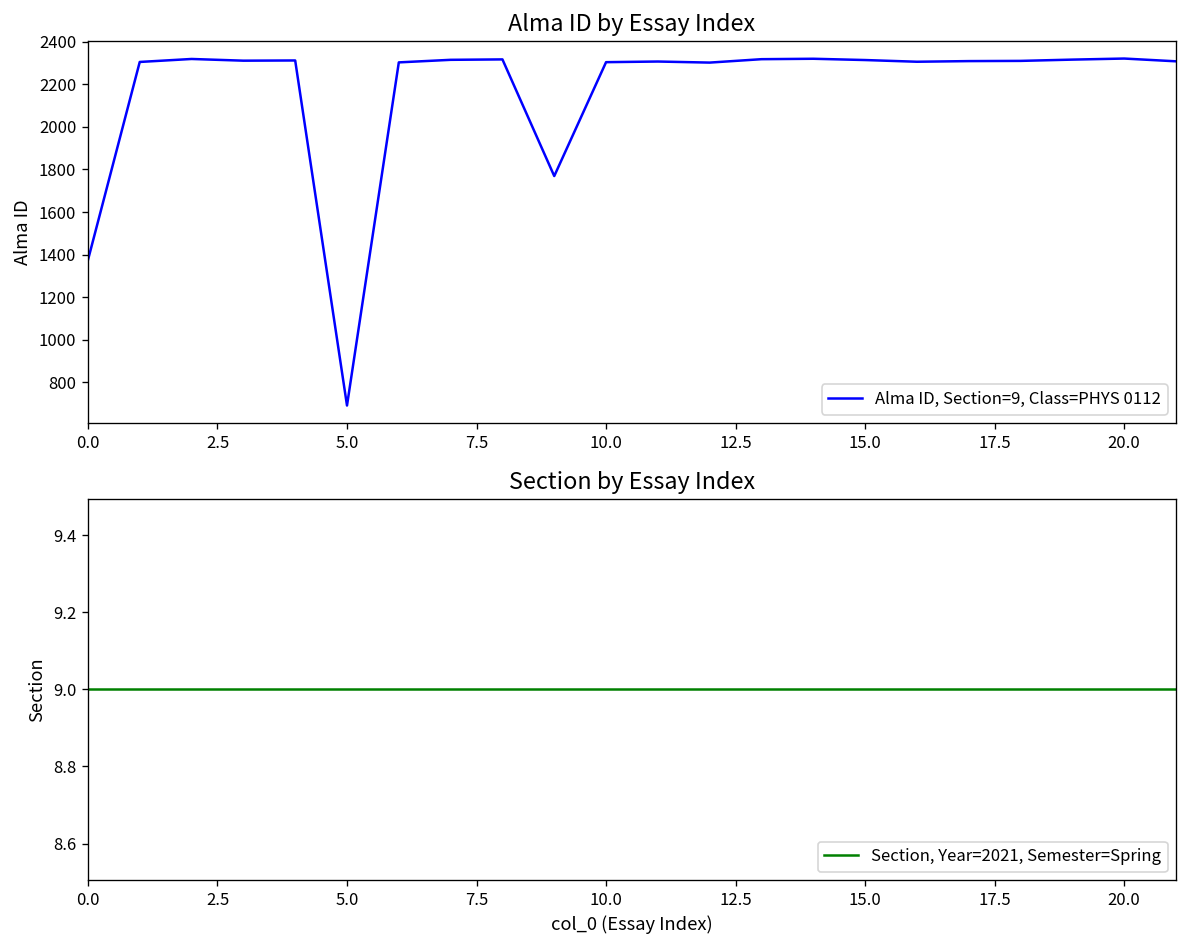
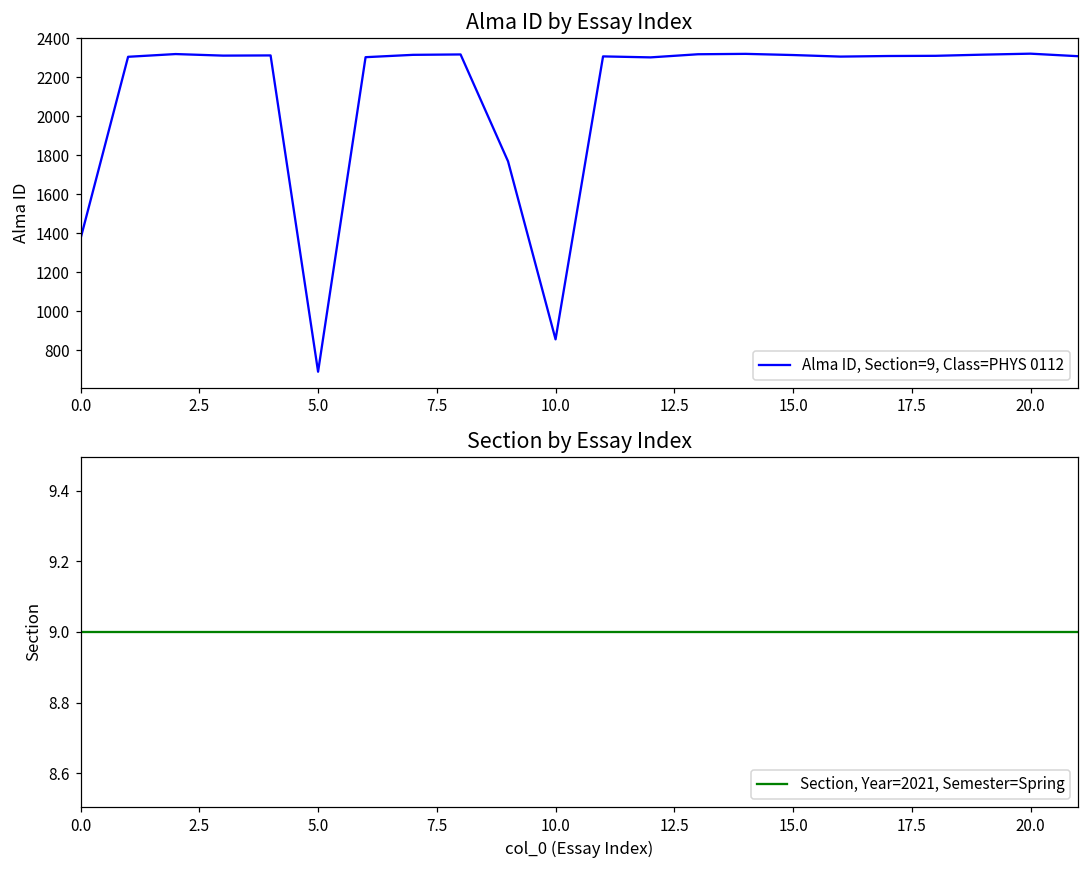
  {
    "Alma ID by Essay Index": {
      "0.0": 1370,
      "5.0": 690,
-     "10.0": 2300,
+     "10.0": 860,
      "15.0": 2310,
      "20.0": 2320
    },
    "Section by Essay Index": {
      "0.0": 9.00,
      "5.0": 9.00,
      "10.0": 9.00,
      "15.0": 9.00,
      "20.0": 9.00
    }
  }
